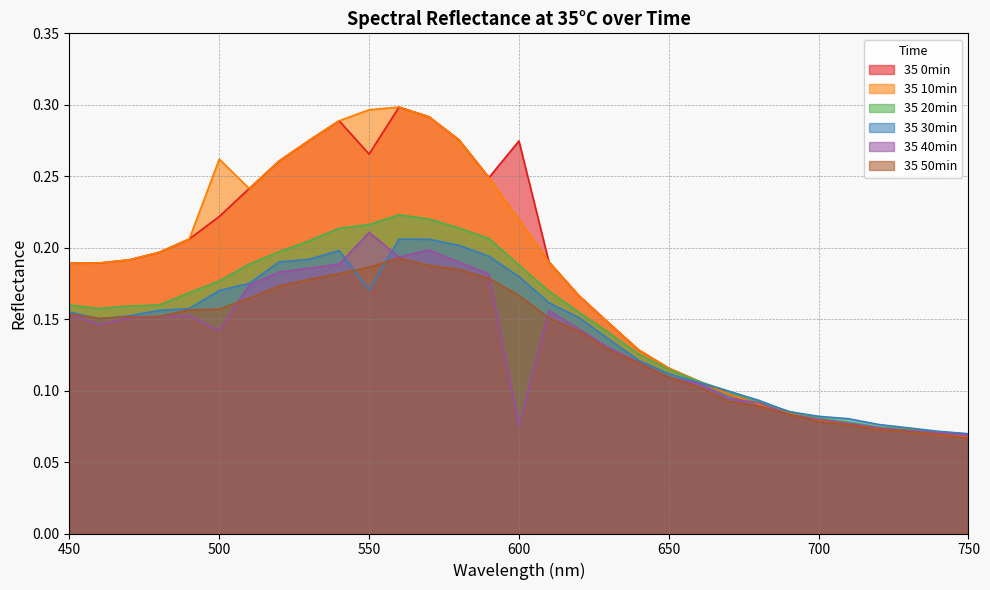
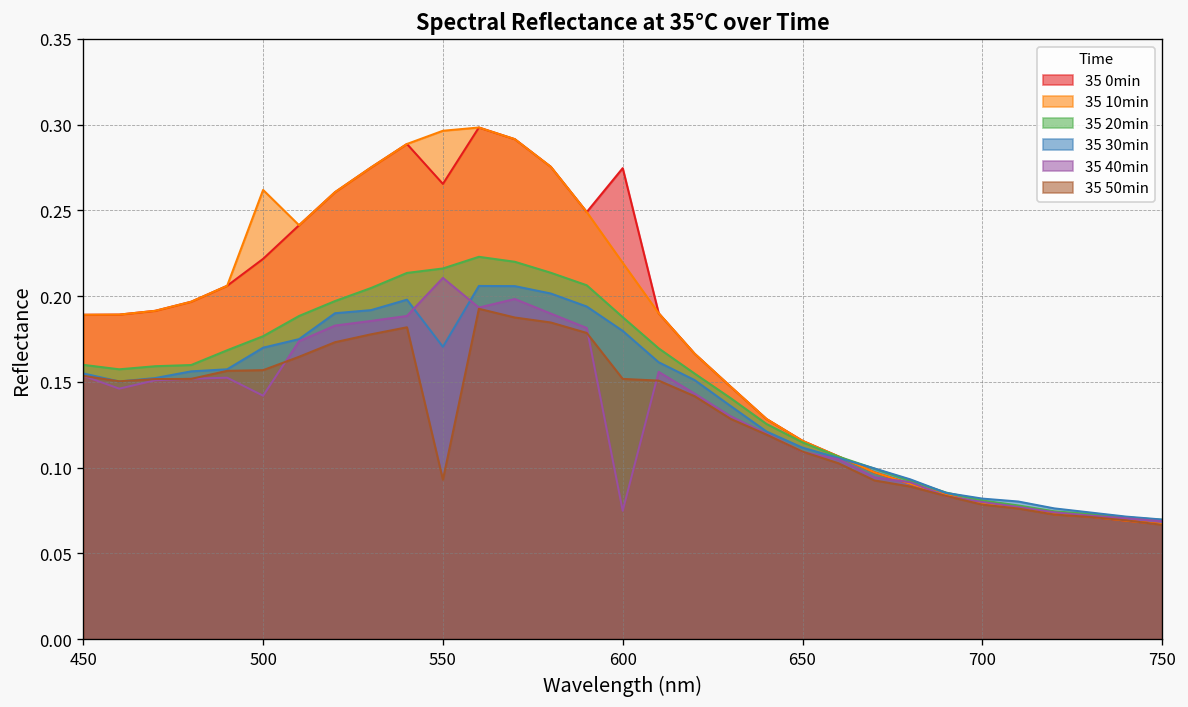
  {
    "35 0min": {
      "500": 0.222,
      "550": 0.266,
      "600": 0.275
    },
    "35 10min": {
      "500": 0.262,
      "550": 0.297,
      "600": 0.220
    },
    "35 20min": {
      "450": 0.160,
      "500": 0.177,
      "550": 0.216,
      "600": 0.188
    },
    "35 30min": {
      "500": 0.170,
      "550": 0.171,
      "600": 0.180,
      "650": 0.112
    },
    "35 40min": {
      "500": 0.142,
      "550": 0.211,
      "600": 0.075
    },
    "35 50min": {
      "500": 0.157,
-     "550": 0.186,
-     "600": 0.167
+     "550": 0.093,
+     "600": 0.152
    }
  }
